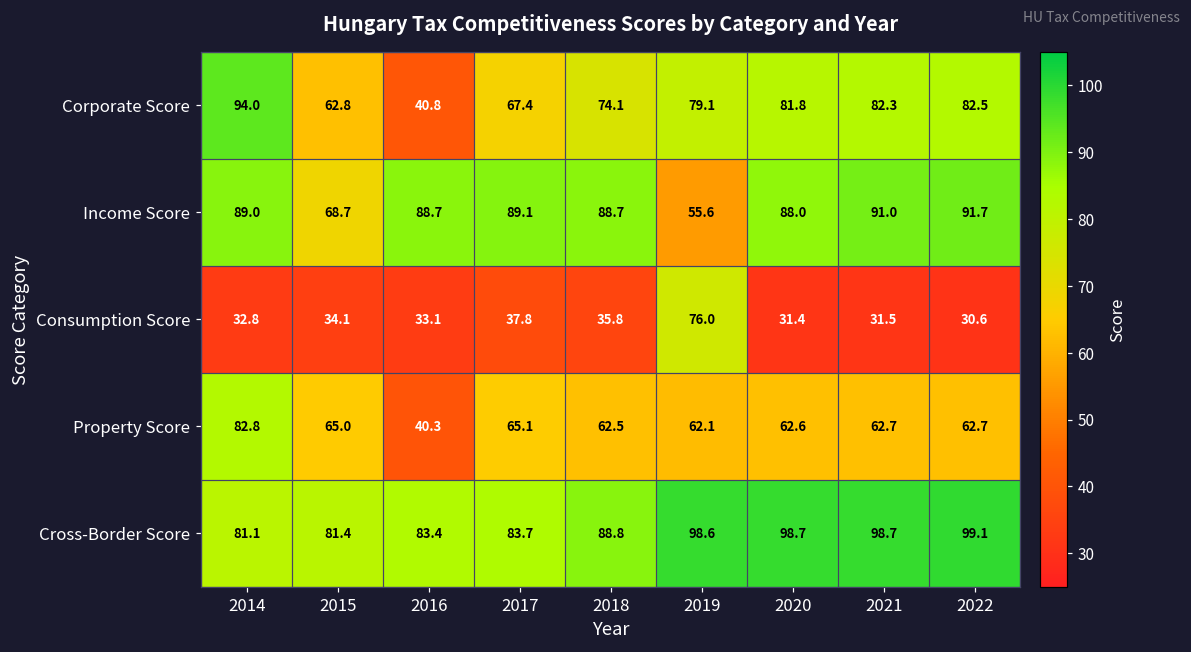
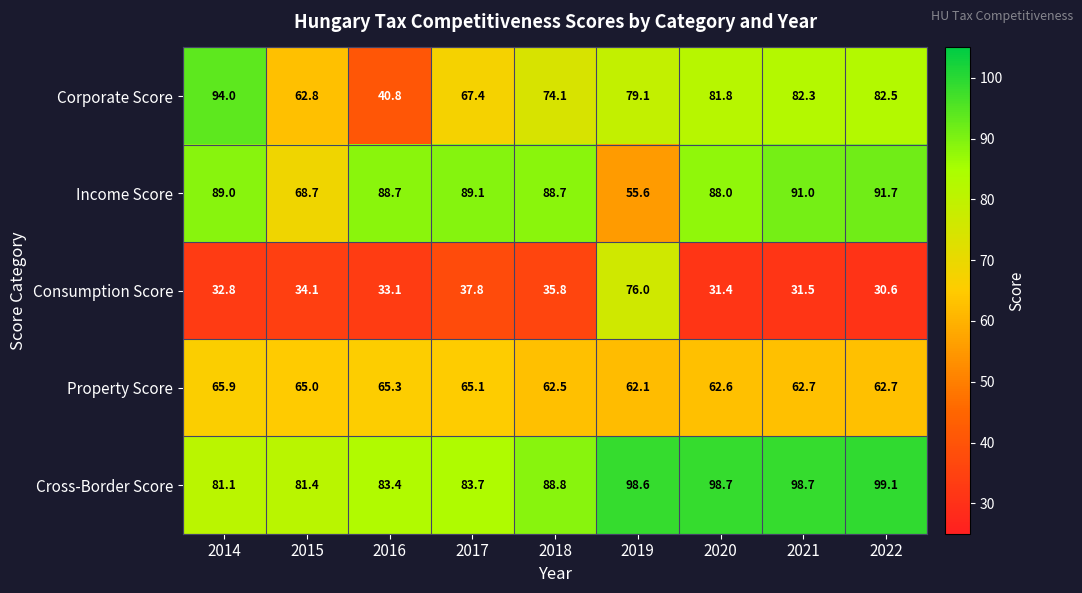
  {
    "Corporate Score": {
      "2014": 94.0,
      "2015": 62.8,
      "2016": 40.8,
      "2017": 67.4,
      "2018": 74.1,
      "2019": 79.1,
      "2020": 81.8,
      "2021": 82.3,
      "2022": 82.5
    },
    "Income Score": {
      "2014": 89.0,
      "2015": 68.7,
      "2016": 88.7,
      "2017": 89.1,
      "2018": 88.7,
      "2019": 55.6,
      "2020": 88.0,
      "2021": 91.0,
      "2022": 91.7
    },
    "Consumption Score": {
      "2014": 32.8,
      "2015": 34.1,
      "2016": 33.1,
      "2017": 37.8,
      "2018": 35.8,
      "2019": 76.0,
      "2020": 31.4,
      "2021": 31.5,
      "2022": 30.6
    },
    "Property Score": {
-     "2014": 82.8,
+     "2014": 65.9,
      "2015": 65.0,
-     "2016": 40.3,
+     "2016": 65.3,
      "2017": 65.1,
      "2018": 62.5,
      "2019": 62.1,
      "2020": 62.6,
      "2021": 62.7,
      "2022": 62.7
    },
    "Cross-Border Score": {
      "2014": 81.1,
      "2015": 81.4,
      "2016": 83.4,
      "2017": 83.7,
      "2018": 88.8,
      "2019": 98.6,
      "2020": 98.7,
      "2021": 98.7,
      "2022": 99.1
    }
  }
